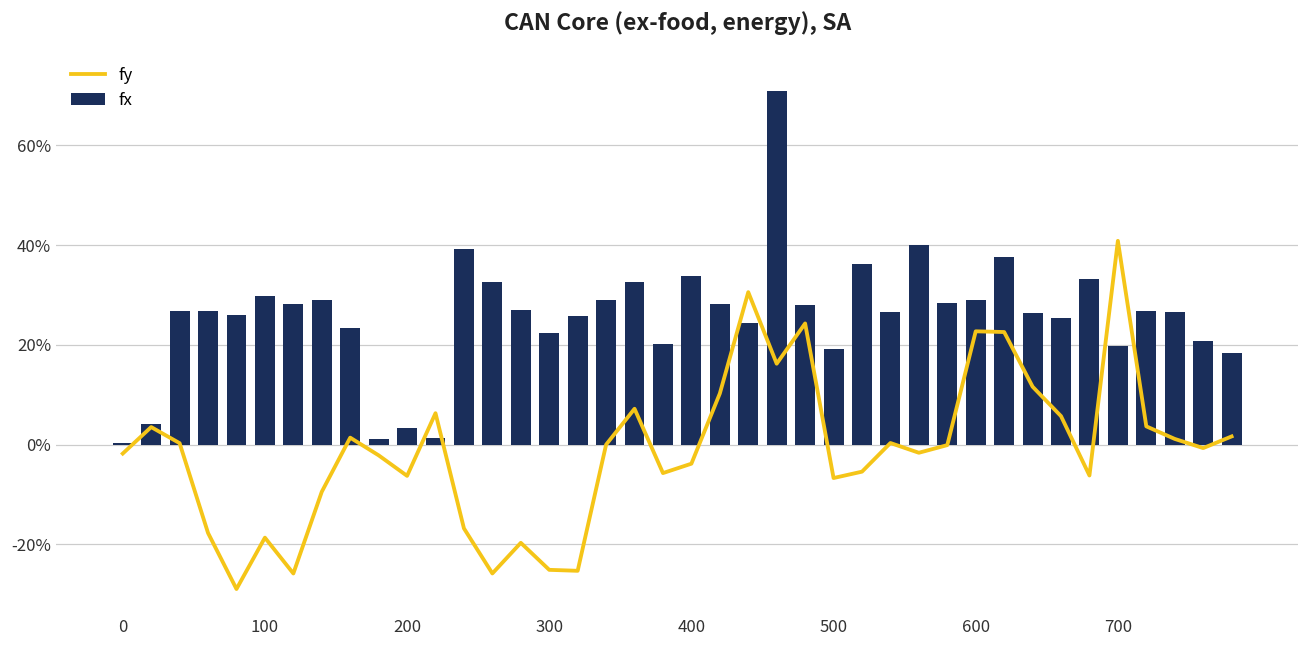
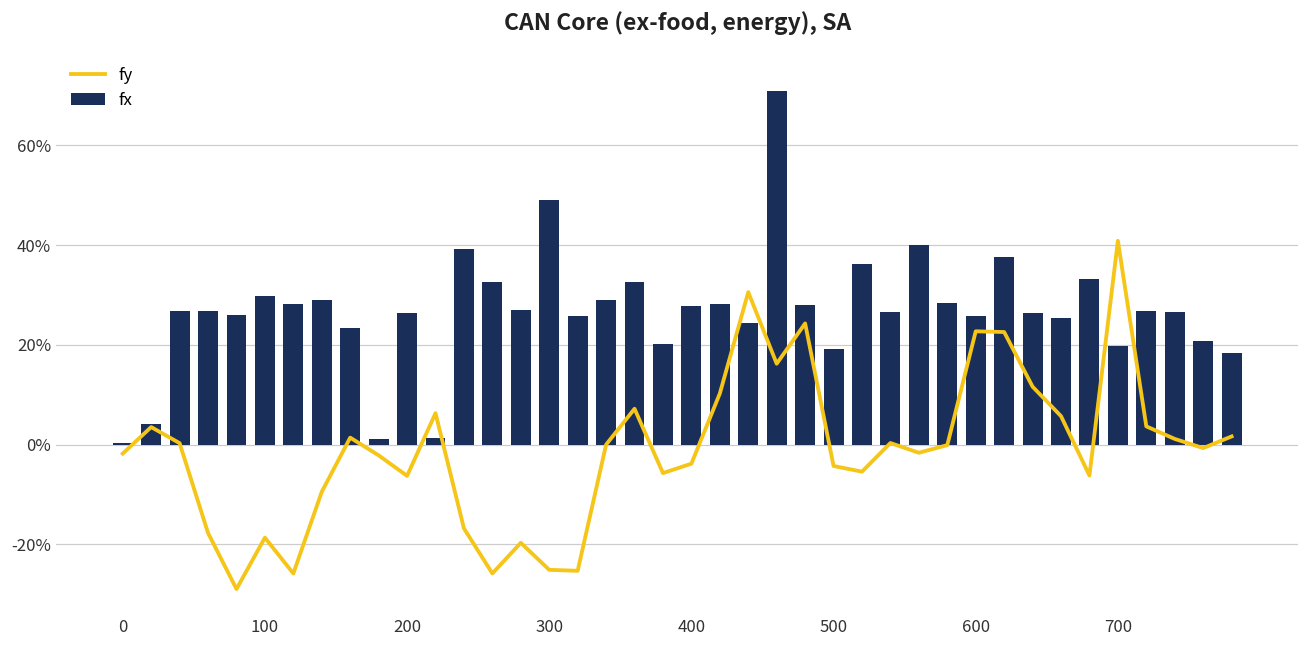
  {
    "fy": {
      "0": "-2%",
      "100": "-19%",
      "200": "-6%",
      "300": "-25%",
      "400": "-4%",
-     "500": "-7%",
+     "500": "-4%",
      "600": "23%",
      "700": "41%"
    },
    "fx": {
      "100": "30%",
-     "200": "3%",
-     "300": "22%",
-     "400": "34%",
+     "200": "26%",
+     "300": "49%",
+     "400": "28%",
      "500": "19%",
-     "600": "29%",
+     "600": "26%",
      "700": "20%"
    }
  }
